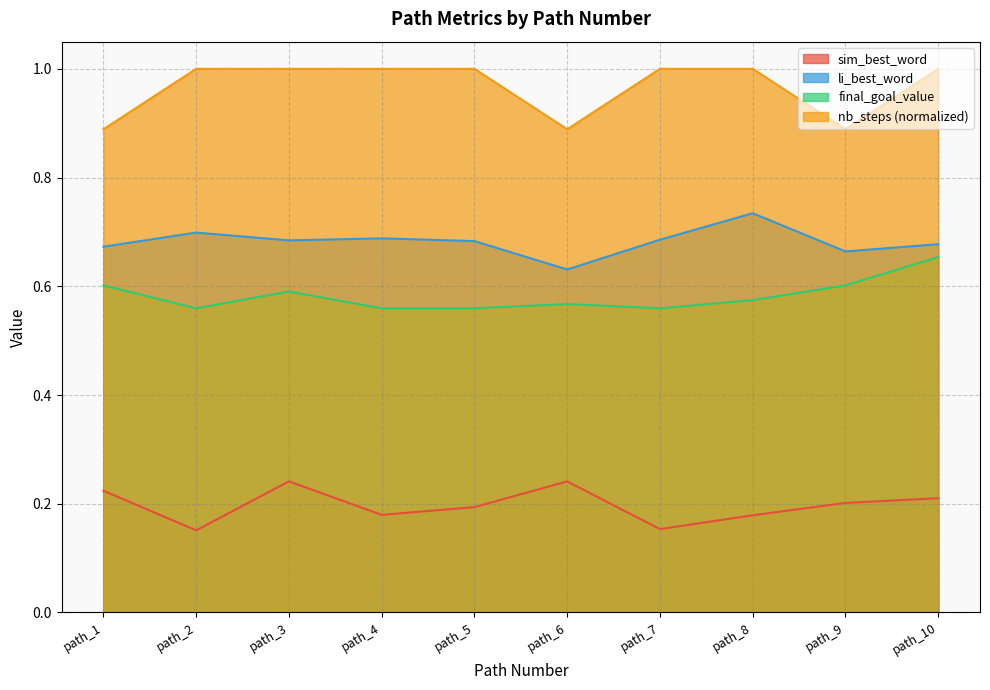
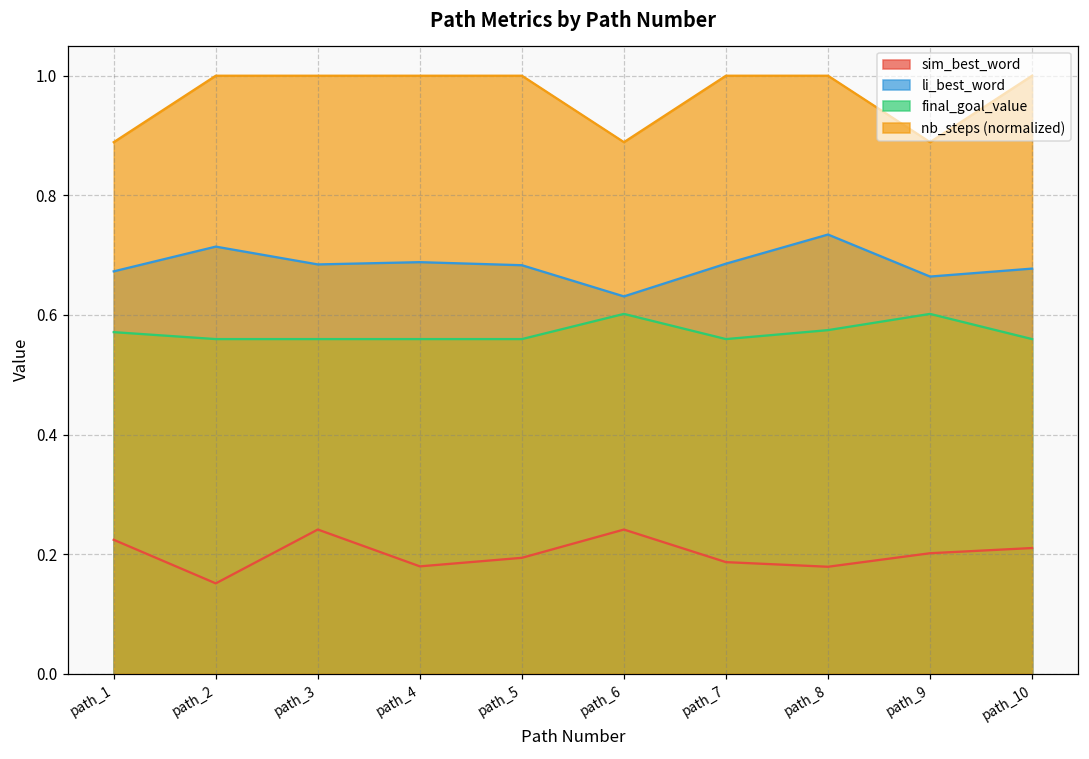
  {
    "sim_best_word": {
      "path_1": 0.22,
      "path_2": 0.15,
      "path_3": 0.24,
      "path_4": 0.18,
      "path_5": 0.19,
      "path_6": 0.24,
-     "path_7": 0.15,
+     "path_7": 0.19,
      "path_8": 0.18,
      "path_9": 0.20,
      "path_10": 0.21
    },
    "li_best_word": {
      "path_1": 0.67,
-     "path_2": 0.70,
+     "path_2": 0.71,
      "path_3": 0.68,
      "path_4": 0.69,
      "path_5": 0.68,
      "path_6": 0.63,
      "path_7": 0.69,
      "path_8": 0.73,
      "path_9": 0.66,
      "path_10": 0.68
    },
    "final_goal_value": {
-     "path_1": 0.60,
+     "path_1": 0.57,
      "path_2": 0.56,
-     "path_3": 0.59,
+     "path_3": 0.56,
      "path_4": 0.56,
      "path_5": 0.56,
-     "path_6": 0.57,
+     "path_6": 0.60,
      "path_7": 0.56,
      "path_8": 0.57,
      "path_9": 0.60,
-     "path_10": 0.65
+     "path_10": 0.56
    },
    "nb_steps (normalized)": {
      "path_1": 0.89,
      "path_2": 1.00,
      "path_3": 1.00,
      "path_4": 1.00,
      "path_5": 1.00,
      "path_6": 0.89,
      "path_7": 1.00,
      "path_8": 1.00,
      "path_9": 0.89
    }
  }
